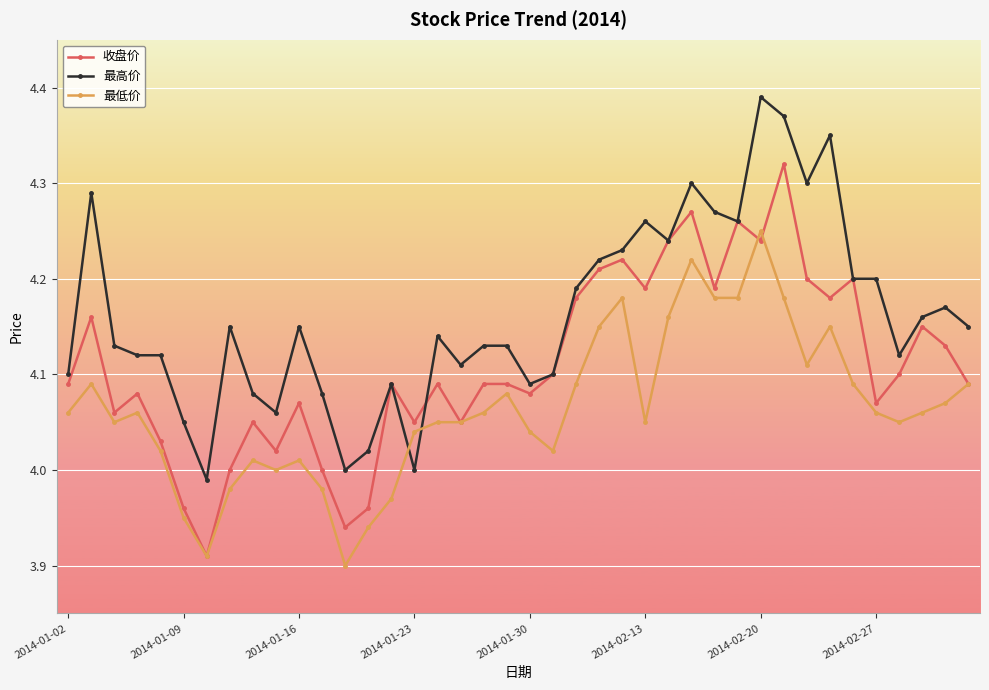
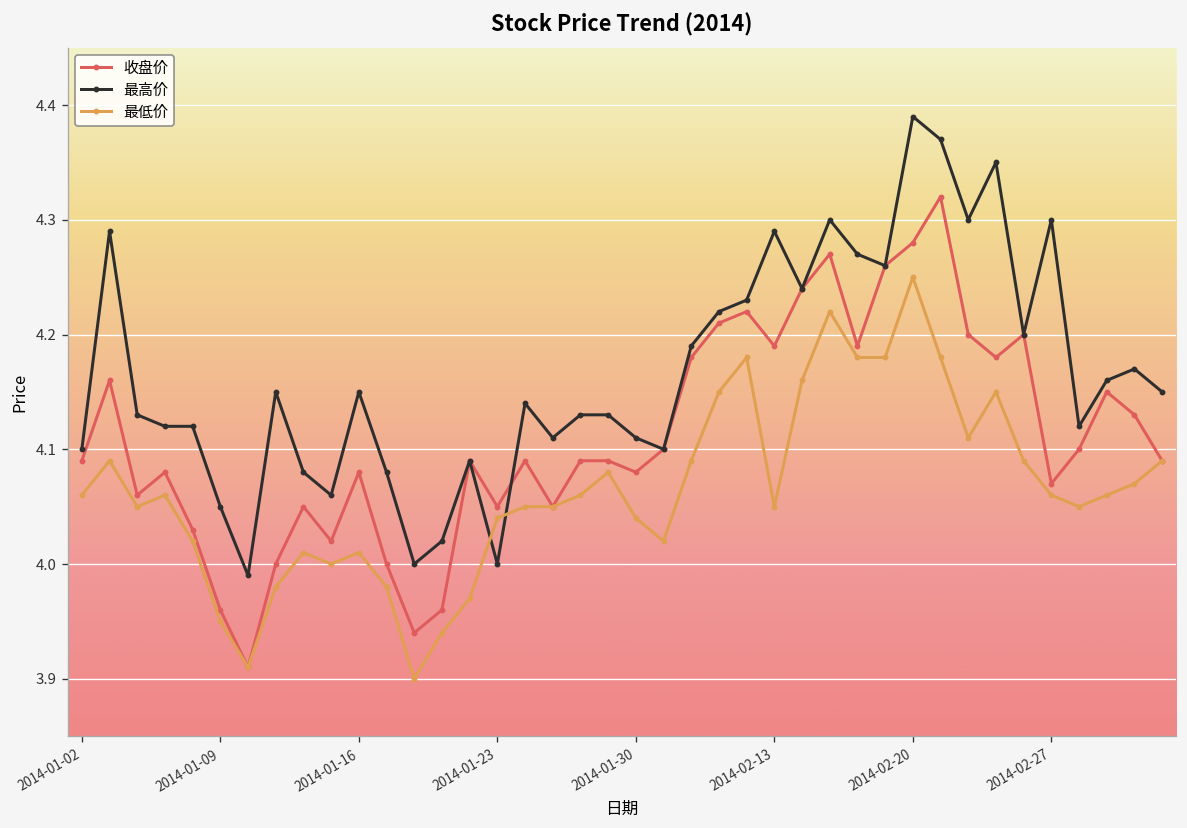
  {
    "收盘价": {
      "2014-01-02": 4.09,
      "2014-01-09": 3.96,
-     "2014-01-16": 4.07,
+     "2014-01-16": 4.08,
      "2014-01-23": 4.05,
      "2014-01-30": 4.08,
      "2014-02-13": 4.19,
-     "2014-02-20": 4.24,
+     "2014-02-20": 4.28,
      "2014-02-27": 4.07
    },
    "最高价": {
      "2014-01-02": 4.10,
      "2014-01-09": 4.05,
      "2014-01-16": 4.15,
      "2014-01-23": 4.00,
-     "2014-01-30": 4.09,
-     "2014-02-13": 4.26,
+     "2014-01-30": 4.11,
+     "2014-02-13": 4.29,
      "2014-02-20": 4.39,
-     "2014-02-27": 4.2
+     "2014-02-27": 4.3
    },
    "最低价": {
      "2014-01-02": 4.06,
      "2014-01-09": 3.95,
      "2014-01-16": 4.01,
      "2014-01-23": 4.04,
      "2014-01-30": 4.04,
      "2014-02-13": 4.05,
      "2014-02-20": 4.25,
      "2014-02-27": 4.06
    }
  }
